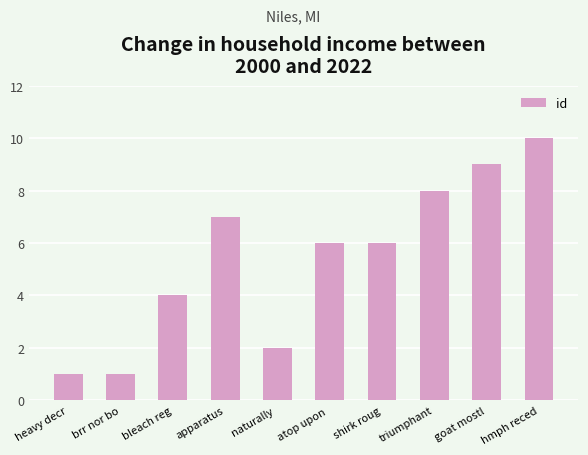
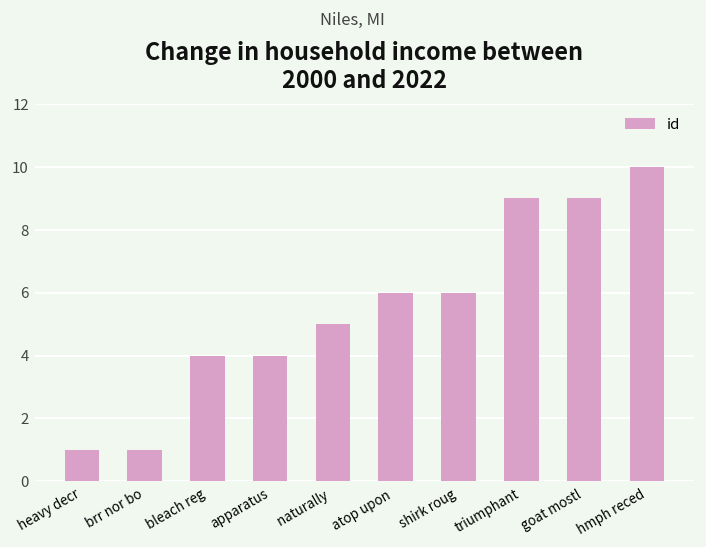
  {
    "heavy decr": 1,
    "brr nor bo": 1,
    "bleach reg": 4,
-   "apparatus": 7,
-   "naturally": 2,
+   "apparatus": 4,
+   "naturally": 5,
    "atop upon": 6,
    "shirk roug": 6,
-   "triumphant": 8,
+   "triumphant": 9,
    "goat mostl": 9,
    "hmph reced": 10
  }
